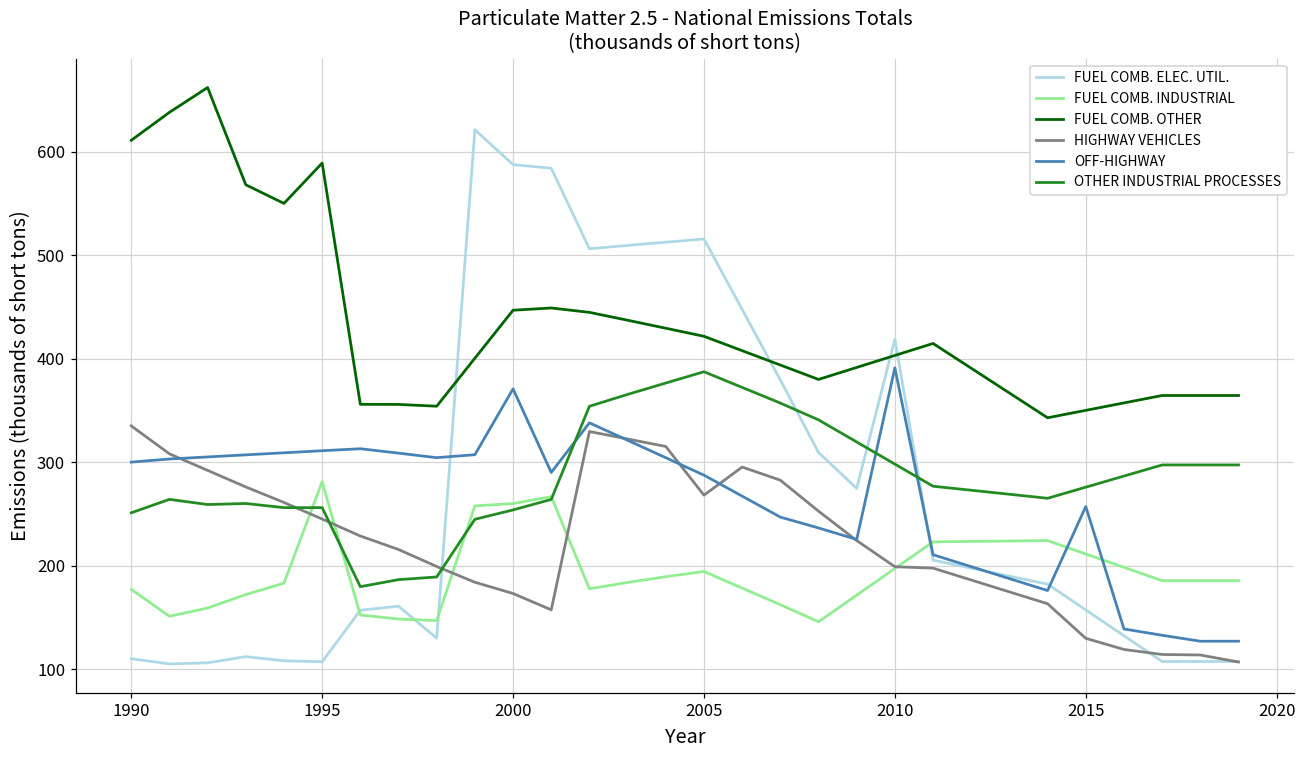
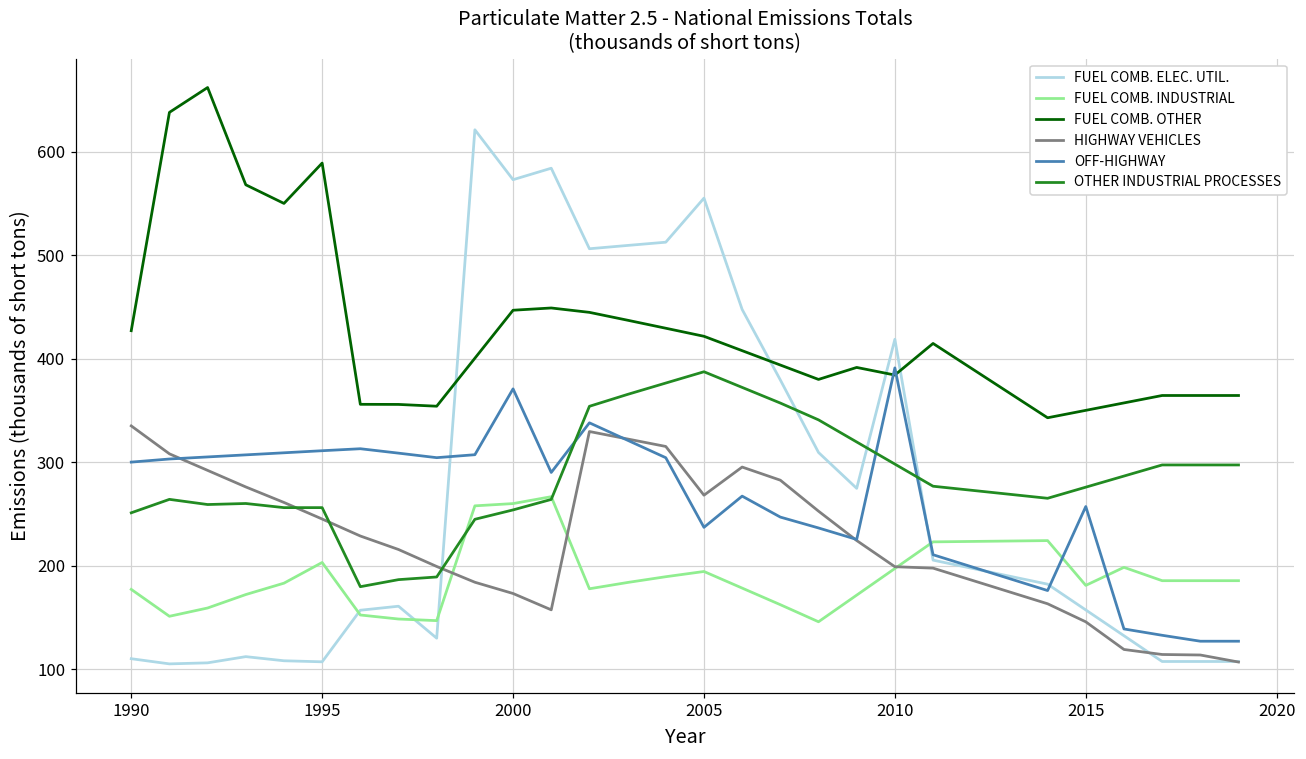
  {
    "FUEL COMB. ELEC. UTIL.": {
      "1990": 110,
      "1995": 110,
-     "2000": 590,
-     "2005": 520,
+     "2000": 570,
+     "2005": 560,
      "2010": 420,
      "2015": 160
    },
    "FUEL COMB. INDUSTRIAL": {
      "1990": 180,
-     "1995": 280,
+     "1995": 200,
      "2000": 260,
      "2005": 190,
-     "2015": 210
+     "2015": 180
    },
    "FUEL COMB. OTHER": {
-     "1990": 610,
+     "1990": 430,
      "1995": 590,
      "2000": 450,
      "2005": 420,
-     "2010": 400,
+     "2010": 380,
      "2015": 350
    },
    "HIGHWAY VEHICLES": {
      "1990": 340,
      "1995": 250,
      "2000": 170,
      "2005": 270,
-     "2015": 130
+     "2015": 150
    },
    "OFF-HIGHWAY": {
      "1990": 300,
      "1995": 310,
      "2000": 370,
-     "2005": 290,
+     "2005": 240,
      "2010": 390,
      "2015": 260
    },
    "OTHER INDUSTRIAL PROCESSES": {
      "1990": 250,
      "1995": 260,
      "2000": 250,
      "2005": 390,
      "2010": 300,
      "2015": 280
    }
  }
